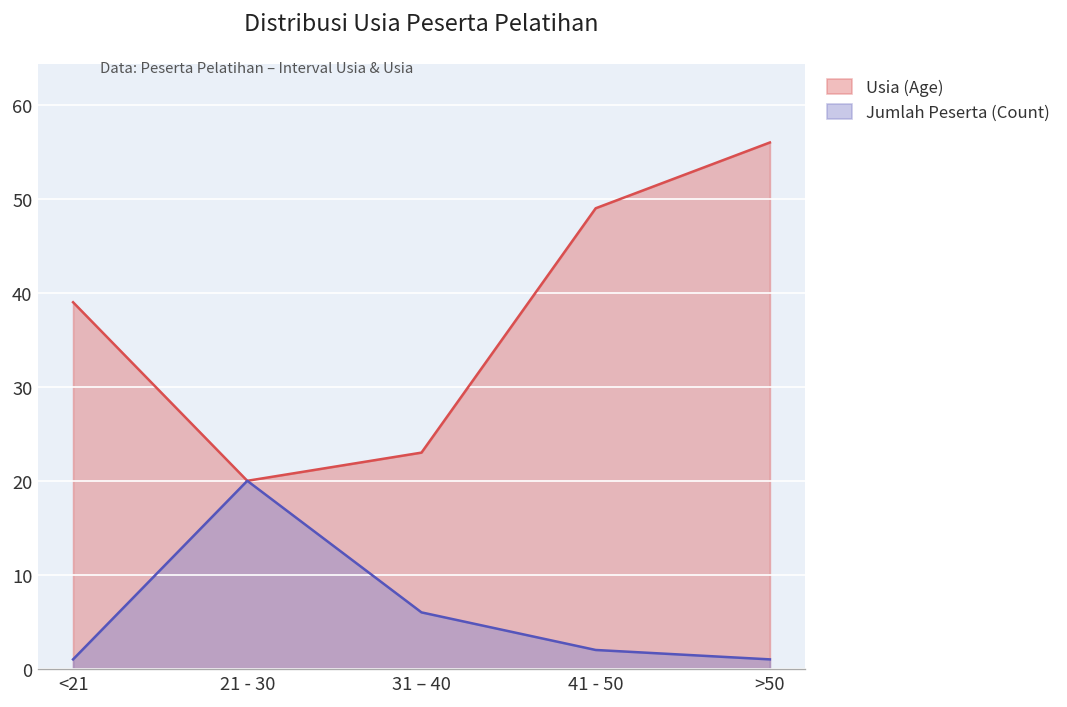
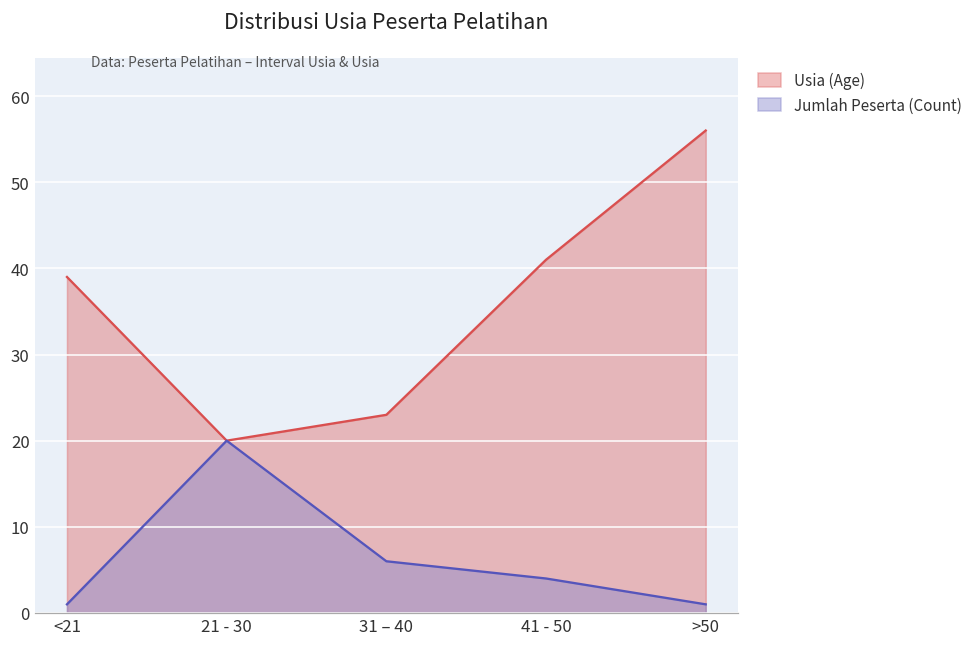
  {
    "Usia (Age)": {
      "<21": 39,
      "31 – 40": 23,
-     "41 - 50": 49,
+     "41 - 50": 41,
      ">50": 56
    },
    "Jumlah Peserta (Count)": {
      "<21": 1,
      "31 – 40": 6,
-     "41 - 50": 2,
+     "41 - 50": 4,
      ">50": 1
    }
  }
